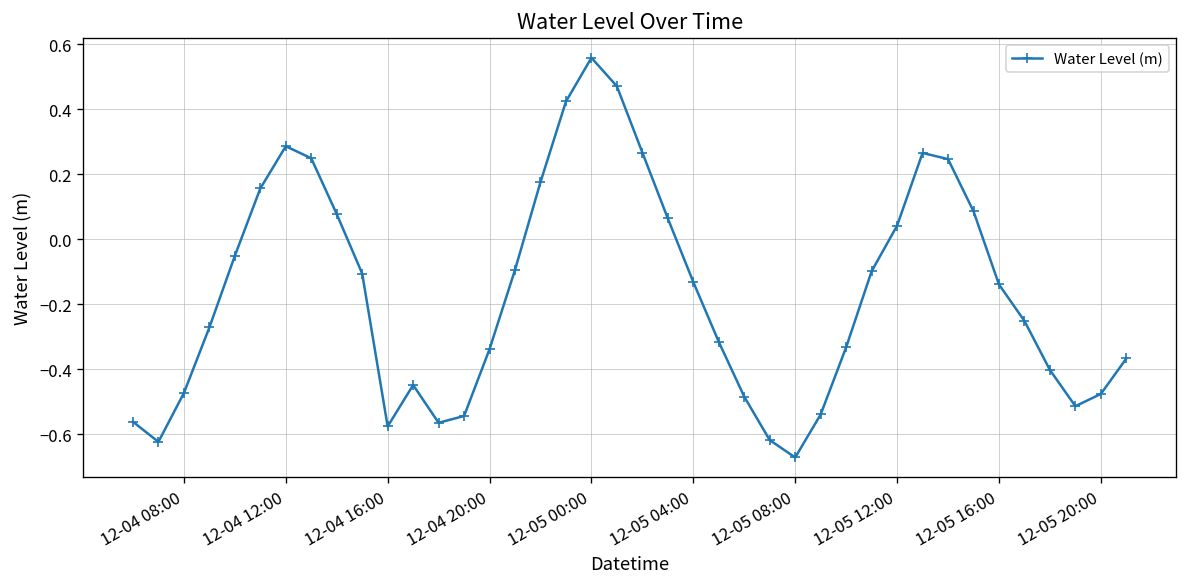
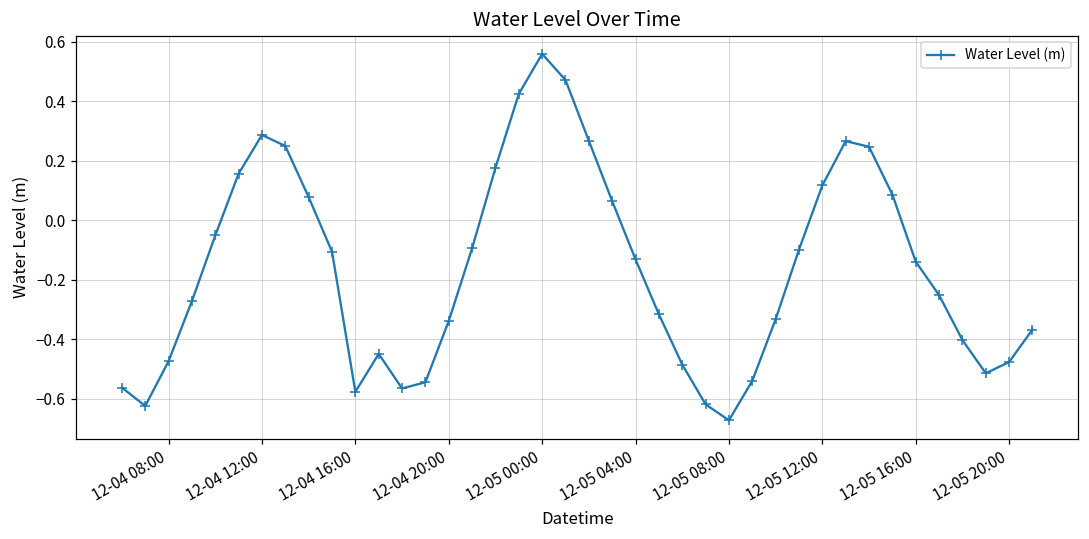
  {
    "12-04 08:00": -0.47,
    "12-04 12:00": 0.29,
    "12-04 16:00": -0.58,
    "12-04 20:00": -0.34,
    "12-05 00:00": 0.56,
    "12-05 04:00": -0.13,
    "12-05 08:00": -0.67,
-   "12-05 12:00": 0.04,
+   "12-05 12:00": 0.12,
    "12-05 16:00": -0.14,
    "12-05 20:00": -0.48
  }
